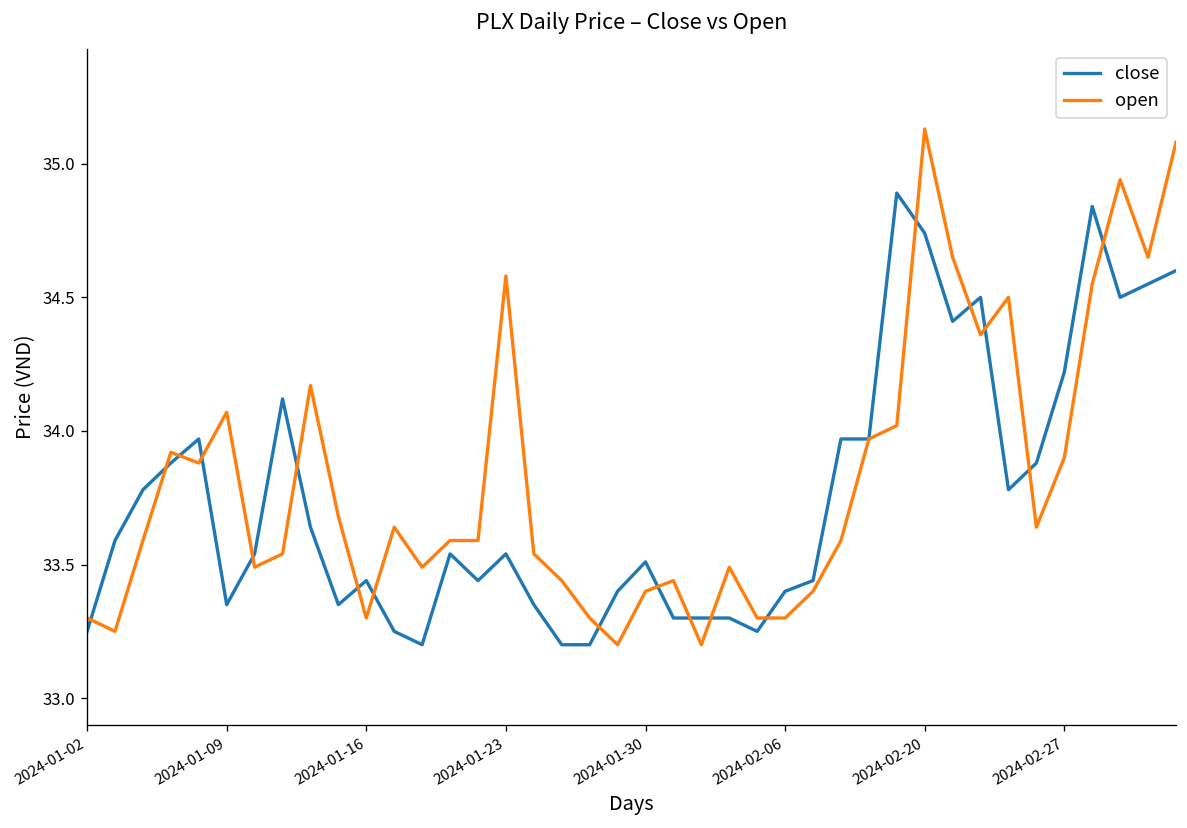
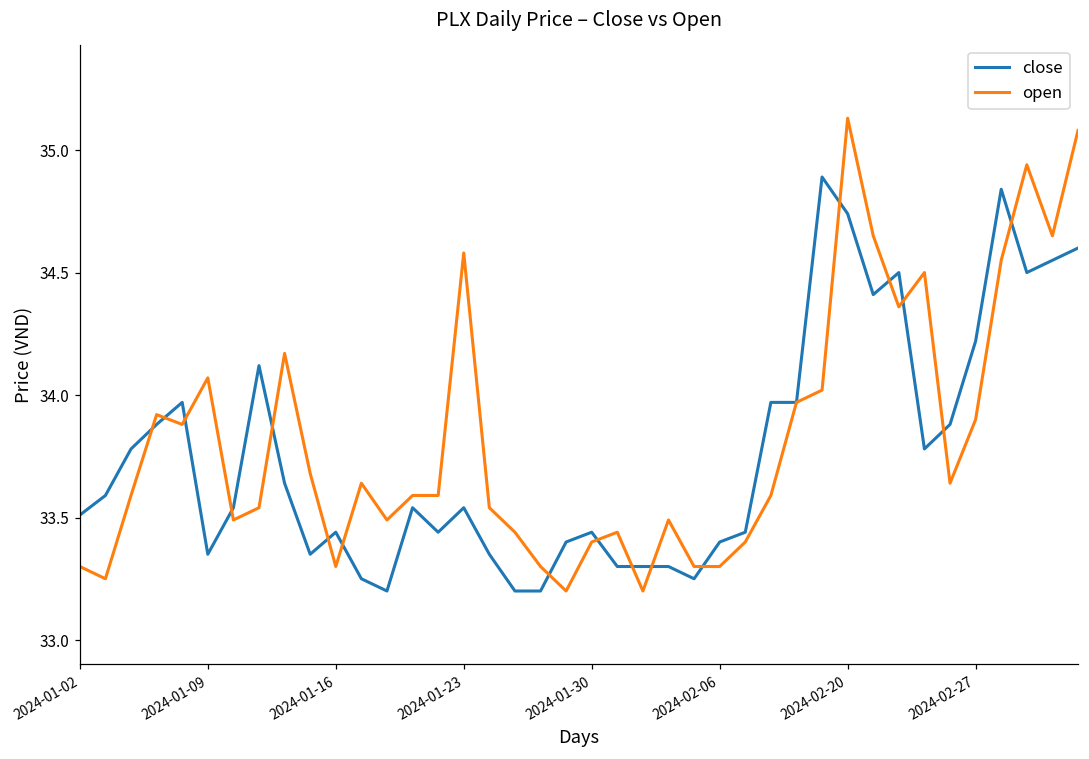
  {
    "close": {
-     "2024-01-02": 33.25,
+     "2024-01-02": 33.51,
      "2024-01-09": 33.35,
      "2024-01-16": 33.44,
      "2024-01-23": 33.54,
-     "2024-01-30": 33.51,
+     "2024-01-30": 33.44,
      "2024-02-06": 33.40,
      "2024-02-20": 34.74,
      "2024-02-27": 34.22
    },
    "open": {
      "2024-01-02": 33.30,
      "2024-01-09": 34.07,
      "2024-01-16": 33.30,
      "2024-01-23": 34.58,
      "2024-01-30": 33.40,
      "2024-02-06": 33.30,
      "2024-02-20": 35.13,
      "2024-02-27": 33.90
    }
  }
